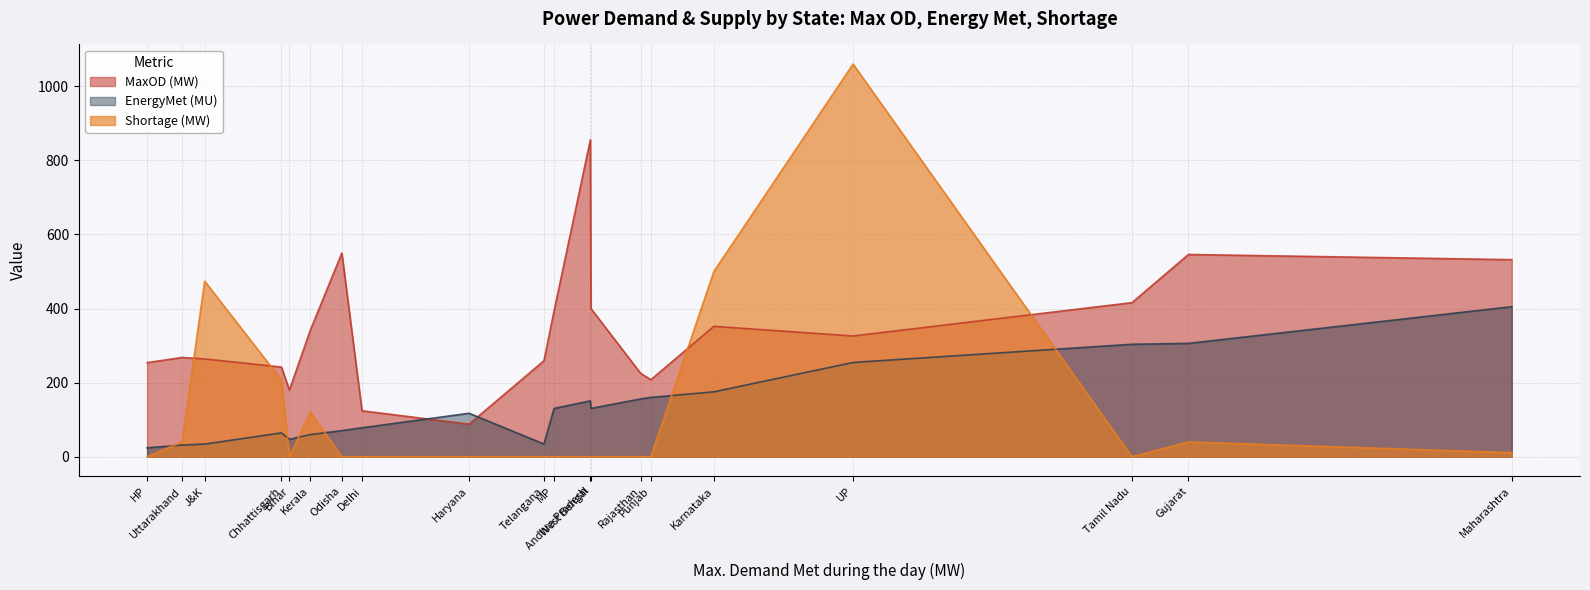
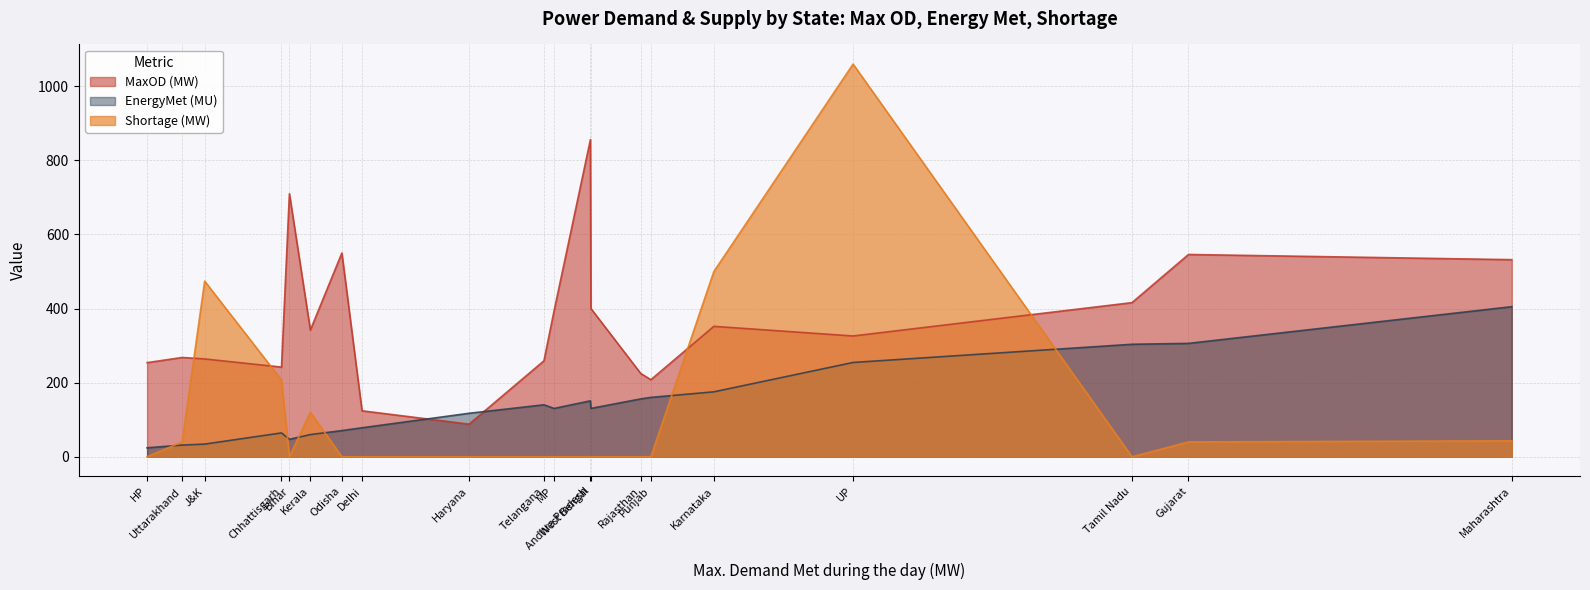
  {
    "MaxOD (MW)": {
      "HP": 250,
      "Uttarakhand": 270,
      "J&K": 260,
      "Chhattisgarh": 240,
-     "Bihar": 180,
+     "Bihar": 710,
      "Kerala": 340,
      "Odisha": 550,
      "Delhi": 120,
      "Haryana": 90,
      "Telangana": 260,
      "MP": 390,
      "Andhra Pradesh": 860,
      "West Bengal": 400,
      "Rajasthan": 230,
      "Punjab": 210,
      "Karnataka": 350,
      "UP": 330,
      "Tamil Nadu": 420,
      "Gujarat": 550,
      "Maharashtra": 530
    },
    "EnergyMet (MU)": {
      "HP": 20,
      "Uttarakhand": 30,
      "J&K": 30,
      "Chhattisgarh": 60,
      "Bihar": 50,
      "Kerala": 60,
      "Odisha": 70,
      "Delhi": 80,
      "Haryana": 120,
-     "Telangana": 30,
+     "Telangana": 140,
      "MP": 130,
      "Andhra Pradesh": 150,
      "West Bengal": 130,
      "Rajasthan": 160,
      "Punjab": 160,
      "Karnataka": 180,
      "UP": 250,
      "Tamil Nadu": 300,
      "Gujarat": 310,
      "Maharashtra": 410
    },
    "Shortage (MW)": {
      "HP": 0,
      "Uttarakhand": 40,
      "J&K": 470,
      "Chhattisgarh": 210,
      "Bihar": 0,
      "Kerala": 120,
      "Odisha": 0,
      "Delhi": 0,
      "Haryana": 0,
      "Telangana": 0,
      "MP": 0,
      "Andhra Pradesh": 0,
      "West Bengal": 0,
      "Rajasthan": 0,
      "Punjab": 0,
      "Karnataka": 500,
      "UP": 1060,
      "Tamil Nadu": 0,
      "Gujarat": 40,
-     "Maharashtra": 10
+     "Maharashtra": 40
    }
  }
